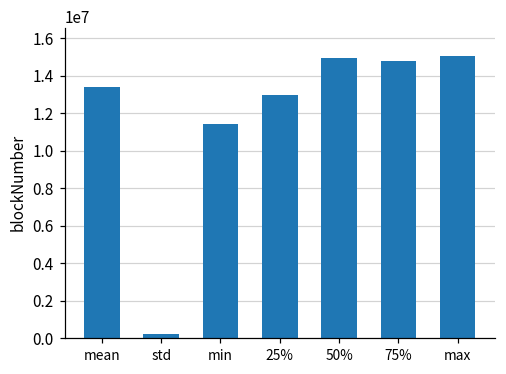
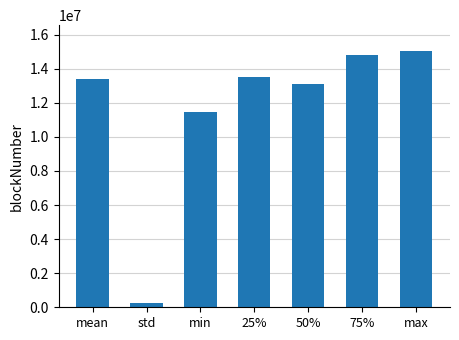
  {
    "mean": 13400000,
    "std": 200000,
    "min": 11400000,
-   "25%": 13000000,
-   "50%": 15000000,
+   "25%": 13500000,
+   "50%": 13100000,
    "75%": 14800000,
    "max": 15100000
  }
